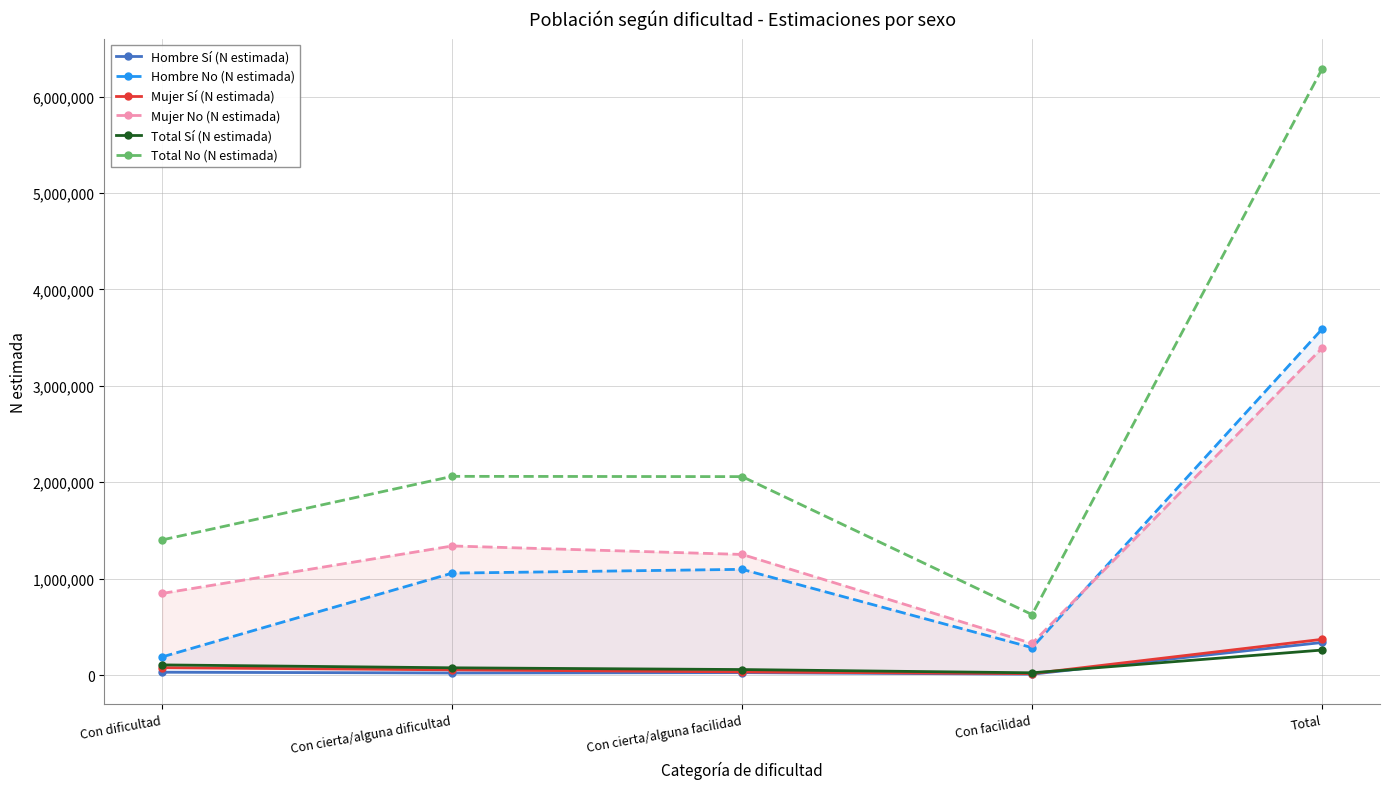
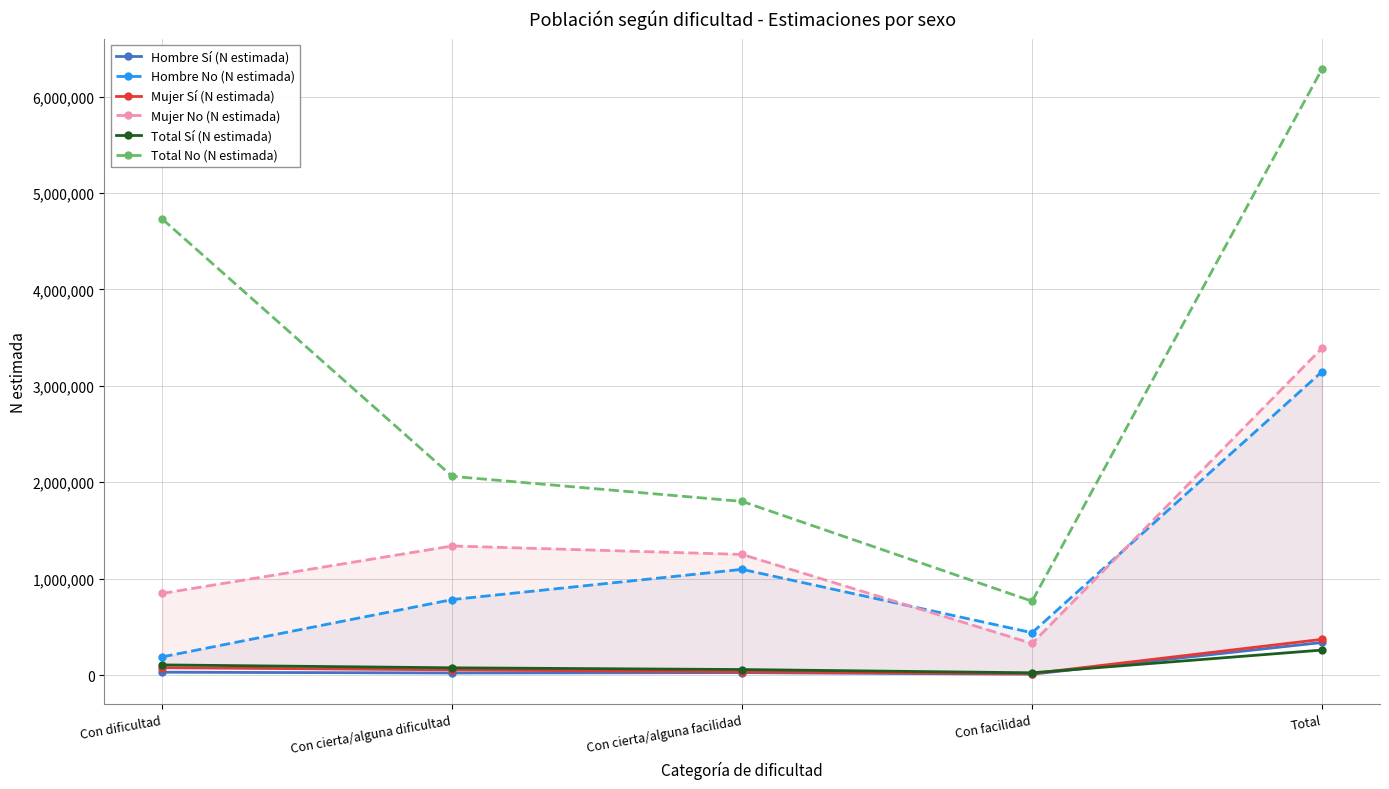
  {
    "Hombre Sí (N estimada)": {
      "Con dificultad": "0",
      "Con cierta/alguna dificultad": "0",
      "Total": "300,000"
    },
    "Hombre No (N estimada)": {
      "Con dificultad": "200,000",
-     "Con cierta/alguna dificultad": "1,100,000",
+     "Con cierta/alguna dificultad": "800,000",
      "Con cierta/alguna facilidad": "1,100,000",
-     "Con facilidad": "300,000",
-     "Total": "3,600,000"
+     "Con facilidad": "400,000",
+     "Total": "3,100,000"
    },
    "Mujer Sí (N estimada)": {
      "Con dificultad": "100,000",
      "Total": "400,000"
    },
    "Mujer No (N estimada)": {
      "Con dificultad": "800,000",
      "Con cierta/alguna dificultad": "1,300,000",
      "Con cierta/alguna facilidad": "1,300,000",
      "Con facilidad": "300,000",
      "Total": "3,400,000"
    },
    "Total Sí (N estimada)": {
      "Con dificultad": "100,000",
      "Total": "300,000"
    },
    "Total No (N estimada)": {
-     "Con dificultad": "1,400,000",
+     "Con dificultad": "4,700,000",
      "Con cierta/alguna dificultad": "2,100,000",
-     "Con cierta/alguna facilidad": "2,100,000",
-     "Con facilidad": "600,000",
+     "Con cierta/alguna facilidad": "1,800,000",
+     "Con facilidad": "800,000",
      "Total": "6,300,000"
    }
  }
